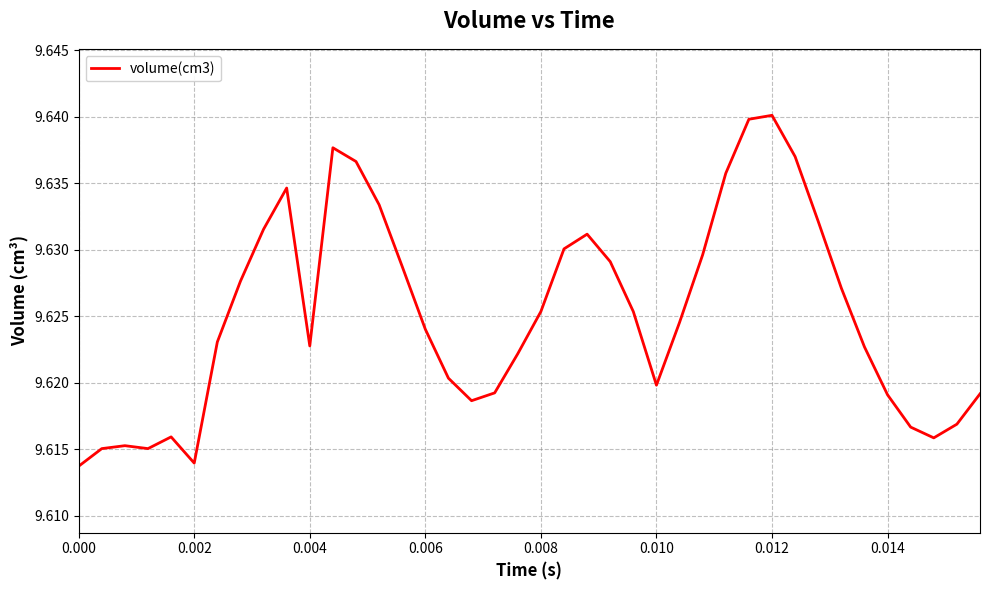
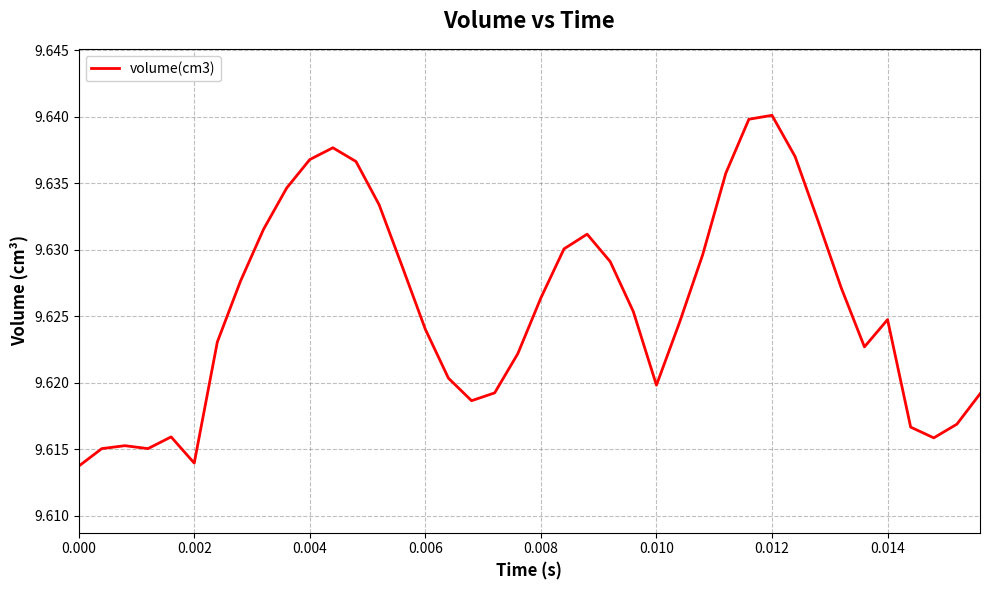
  {
    "0.000": 9.6137,
    "0.002": 9.6139,
-   "0.004": 9.6228,
+   "0.004": 9.6368,
    "0.006": 9.6240,
-   "0.008": 9.6253,
+   "0.008": 9.6264,
    "0.010": 9.6198,
    "0.012": 9.6401,
-   "0.014": 9.6191
+   "0.014": 9.6247
  }
